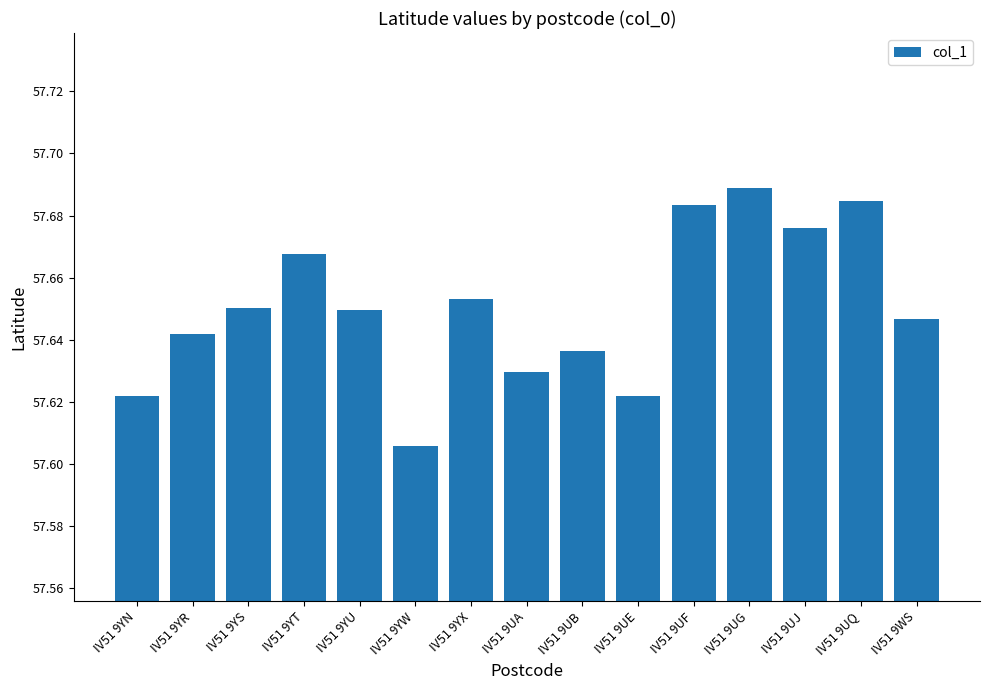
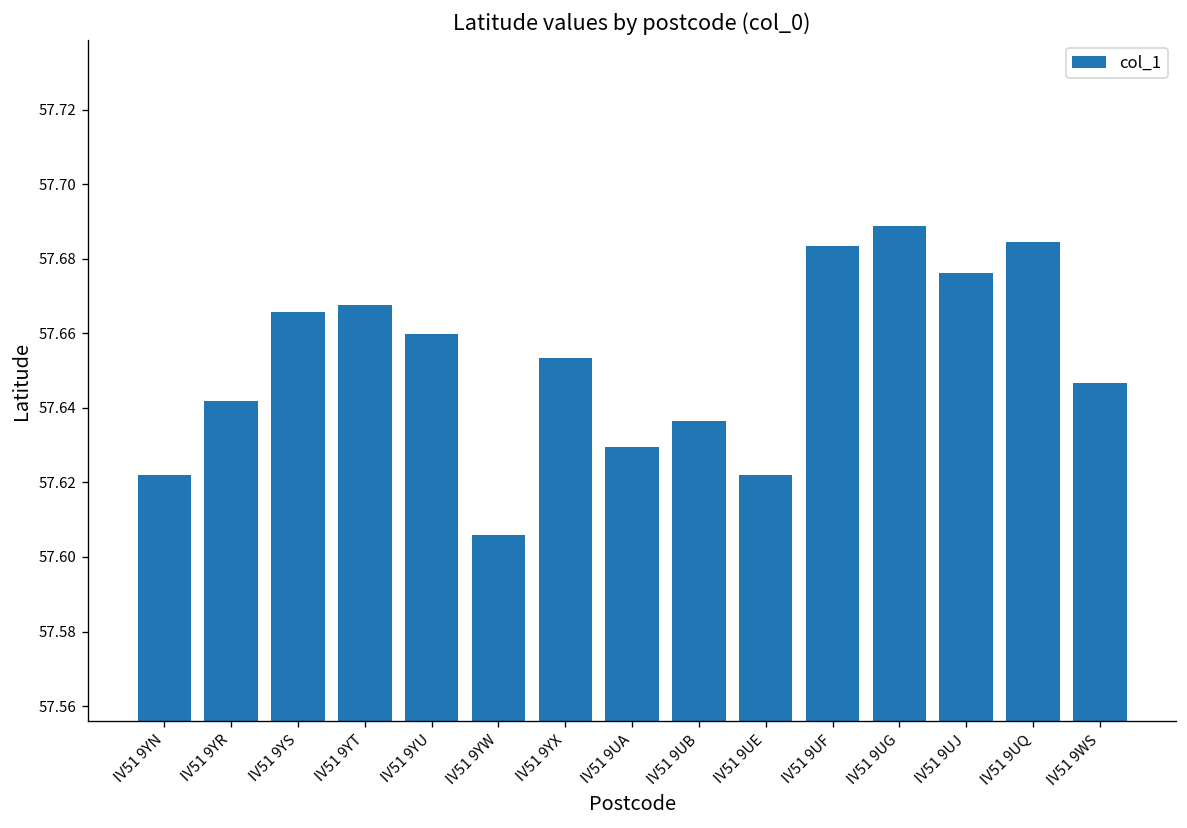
  {
    "IV51 9YN": 57.622,
    "IV51 9YR": 57.642,
-   "IV51 9YS": 57.650,
+   "IV51 9YS": 57.666,
    "IV51 9YT": 57.668,
-   "IV51 9YU": 57.649,
+   "IV51 9YU": 57.660,
    "IV51 9YW": 57.606,
    "IV51 9YX": 57.653,
    "IV51 9UA": 57.630,
    "IV51 9UB": 57.636,
    "IV51 9UE": 57.622,
    "IV51 9UF": 57.683,
    "IV51 9UG": 57.689,
    "IV51 9UJ": 57.676,
    "IV51 9UQ": 57.685,
    "IV51 9WS": 57.647
  }
